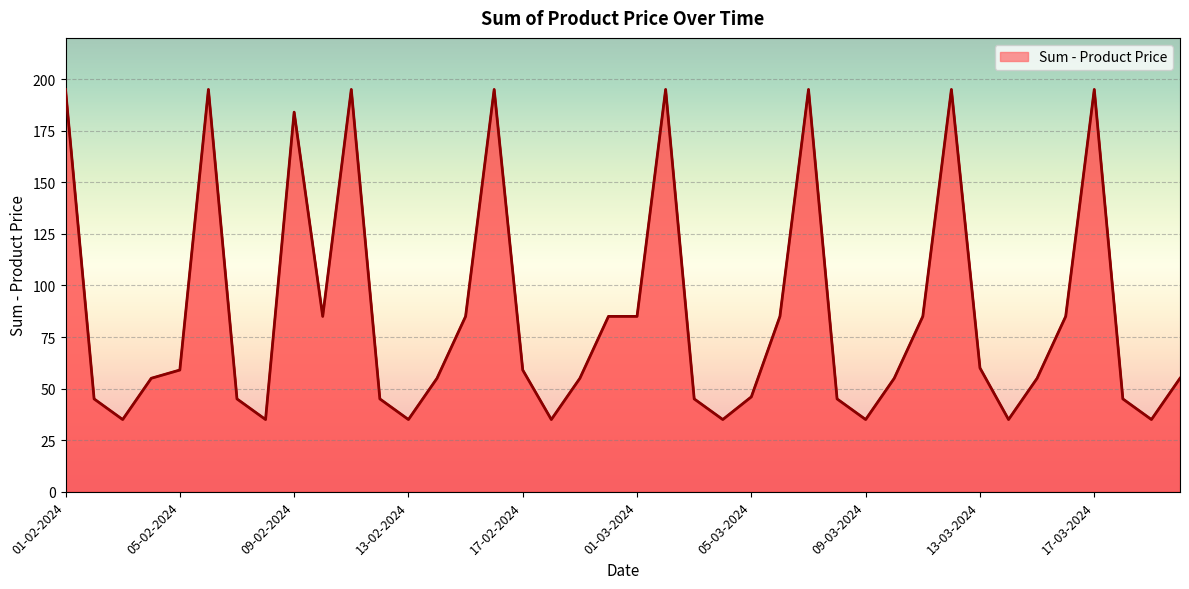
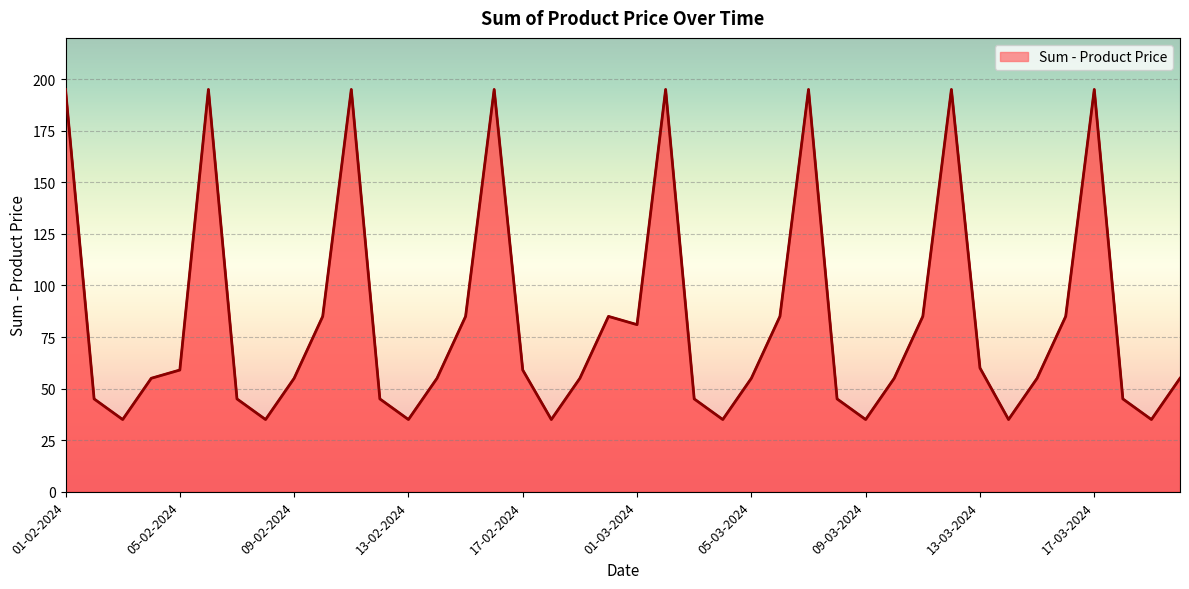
  {
    "01-02-2024": 195,
    "05-02-2024": 59,
-   "09-02-2024": 184,
+   "09-02-2024": 55,
    "13-02-2024": 35,
    "17-02-2024": 59,
-   "01-03-2024": 85,
-   "05-03-2024": 46,
+   "01-03-2024": 81,
+   "05-03-2024": 55,
    "09-03-2024": 35,
    "13-03-2024": 60,
    "17-03-2024": 195
  }
